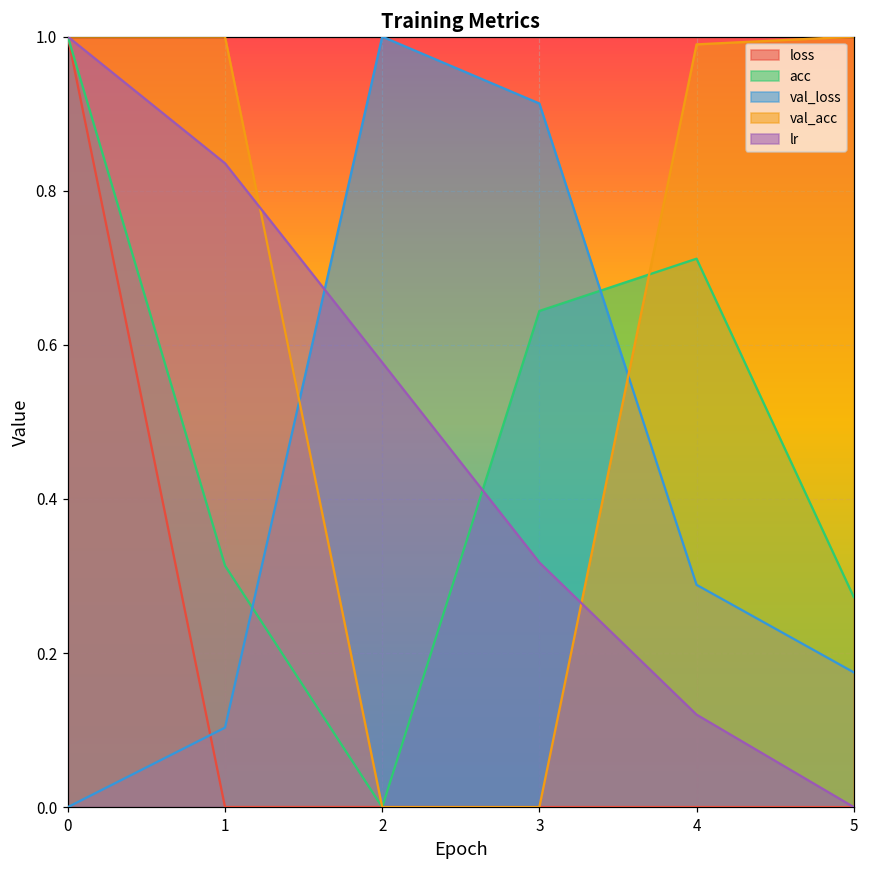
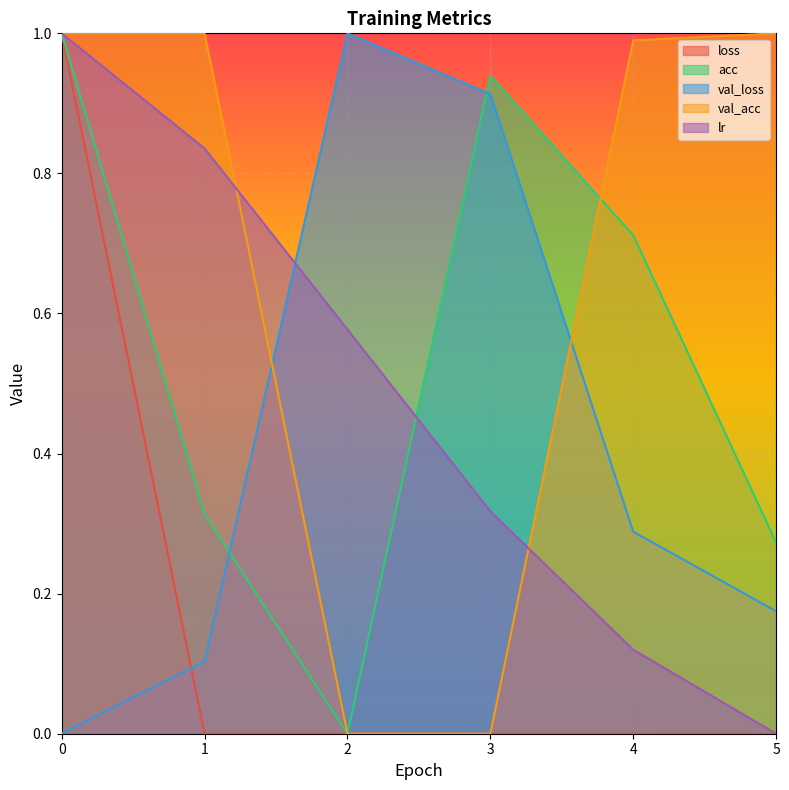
  {
    "loss": {
      "1": 0.00,
      "4": 0.00
    },
    "acc": {
      "1": 0.31,
-     "3": 0.64,
+     "3": 0.94,
      "4": 0.71,
      "5": 0.27
    },
    "val_loss": {
      "0": 0.00,
      "1": 0.10,
      "2": 1.00,
      "3": 0.91,
      "4": 0.29,
      "5": 0.17
    },
    "val_acc": {
      "1": 1.00,
      "4": 0.99,
      "5": 1.00
    },
    "lr": {
      "1": 0.84,
      "2": 0.58,
      "3": 0.32,
      "4": 0.12
    }
  }
